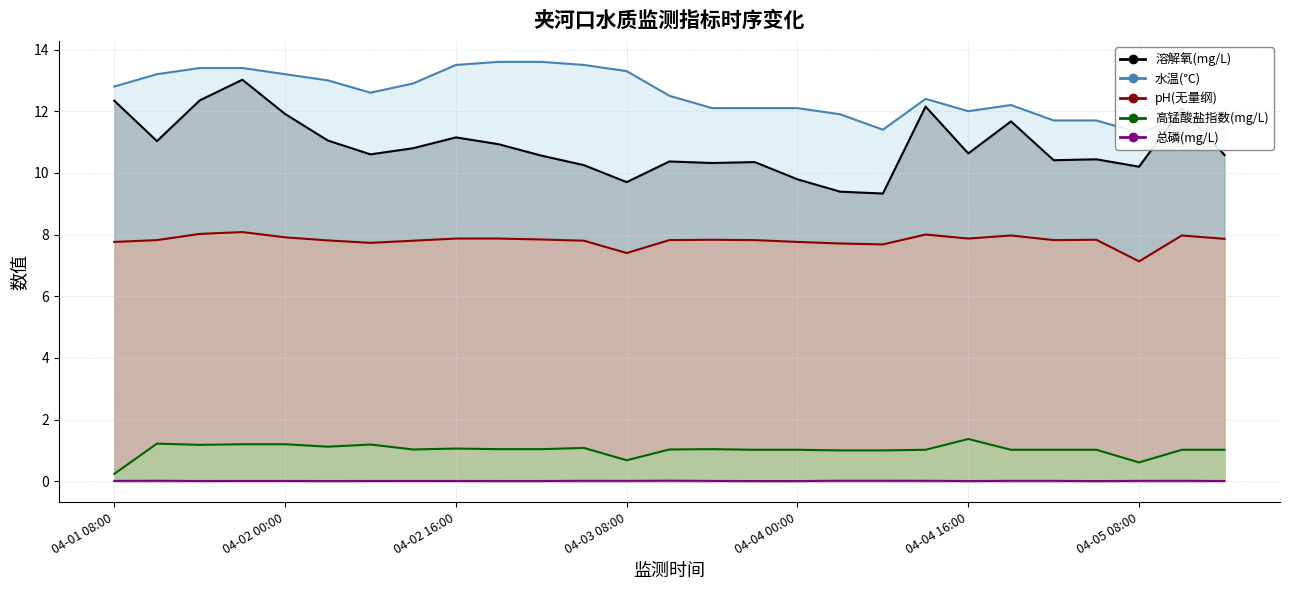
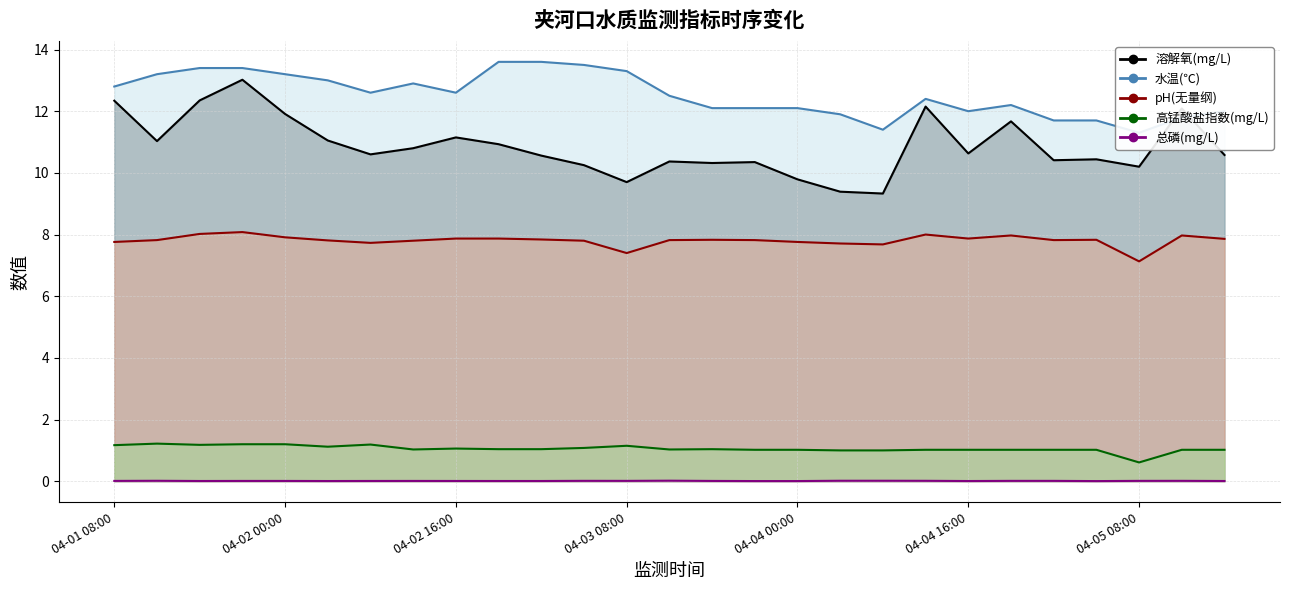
  {
    "溶解氧(mg/L)": {
      "04-01 08:00": 12.3,
      "04-02 00:00": 11.9,
      "04-02 16:00": 11.2,
      "04-03 08:00": 9.7,
      "04-04 00:00": 9.8,
      "04-04 16:00": 10.6,
      "04-05 08:00": 10.2
    },
    "水温(℃)": {
      "04-01 08:00": 12.8,
      "04-02 00:00": 13.2,
-     "04-02 16:00": 13.5,
+     "04-02 16:00": 12.6,
      "04-03 08:00": 13.3,
      "04-04 00:00": 12.1,
      "04-04 16:00": 12.0
    },
    "pH(无量纲)": {
      "04-01 08:00": 7.8,
      "04-02 00:00": 7.9,
      "04-02 16:00": 7.9,
      "04-03 08:00": 7.4,
      "04-04 00:00": 7.8,
      "04-04 16:00": 7.9,
      "04-05 08:00": 7.1
    },
    "高锰酸盐指数(mg/L)": {
-     "04-01 08:00": 0.2,
+     "04-01 08:00": 1.2,
      "04-02 00:00": 1.2,
      "04-02 16:00": 1.1,
-     "04-03 08:00": 0.7,
+     "04-03 08:00": 1.2,
      "04-04 00:00": 1.0,
-     "04-04 16:00": 1.4,
+     "04-04 16:00": 1.0,
      "04-05 08:00": 0.6
    },
    "总磷(mg/L)": {
      "04-01 08:00": 0.0,
      "04-02 00:00": 0.0,
      "04-02 16:00": 0.0,
      "04-03 08:00": 0.0,
      "04-04 00:00": 0.0,
      "04-04 16:00": 0.0,
      "04-05 08:00": 0.0
    }
  }
